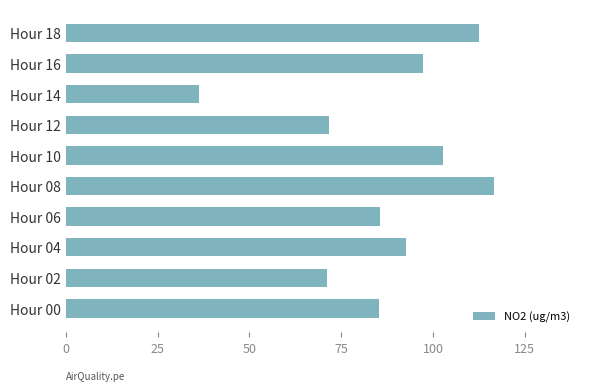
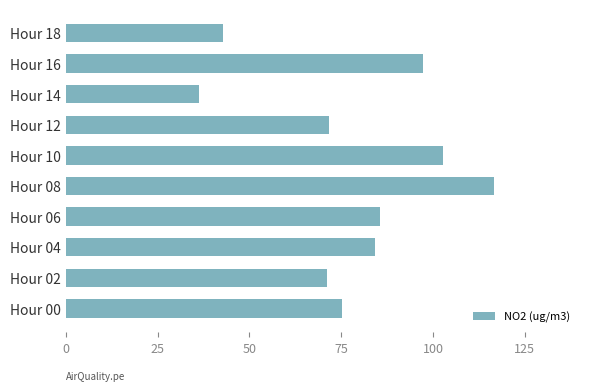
  {
-   "Hour 18": 112,
+   "Hour 18": 43,
    "Hour 16": 97,
    "Hour 14": 36,
    "Hour 12": 72,
    "Hour 10": 103,
    "Hour 08": 116,
    "Hour 06": 86,
-   "Hour 04": 93,
+   "Hour 04": 84,
    "Hour 02": 71,
-   "Hour 00": 85
+   "Hour 00": 75
  }
